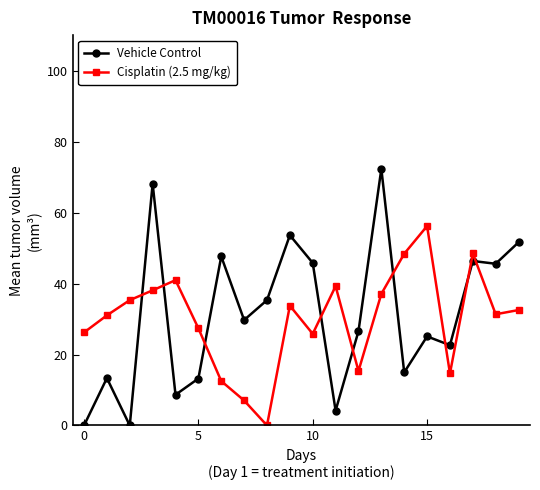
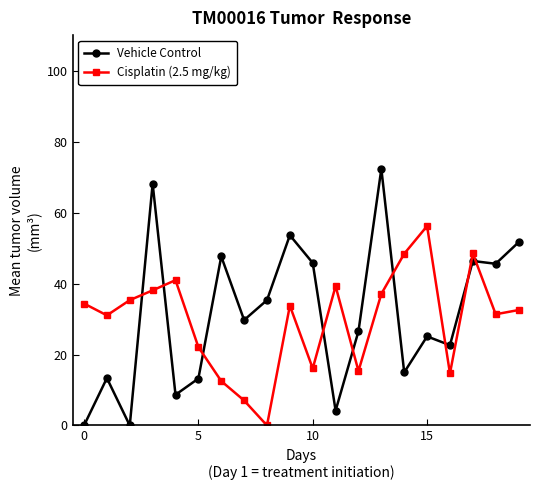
  {
    "Vehicle Control": {
      "0": 0,
      "5": 13,
      "10": 46,
      "15": 25
    },
    "Cisplatin (2.5 mg/kg)": {
-     "0": 26,
-     "5": 27,
-     "10": 26,
+     "0": 34,
+     "5": 22,
+     "10": 16,
      "15": 56
    }
  }
